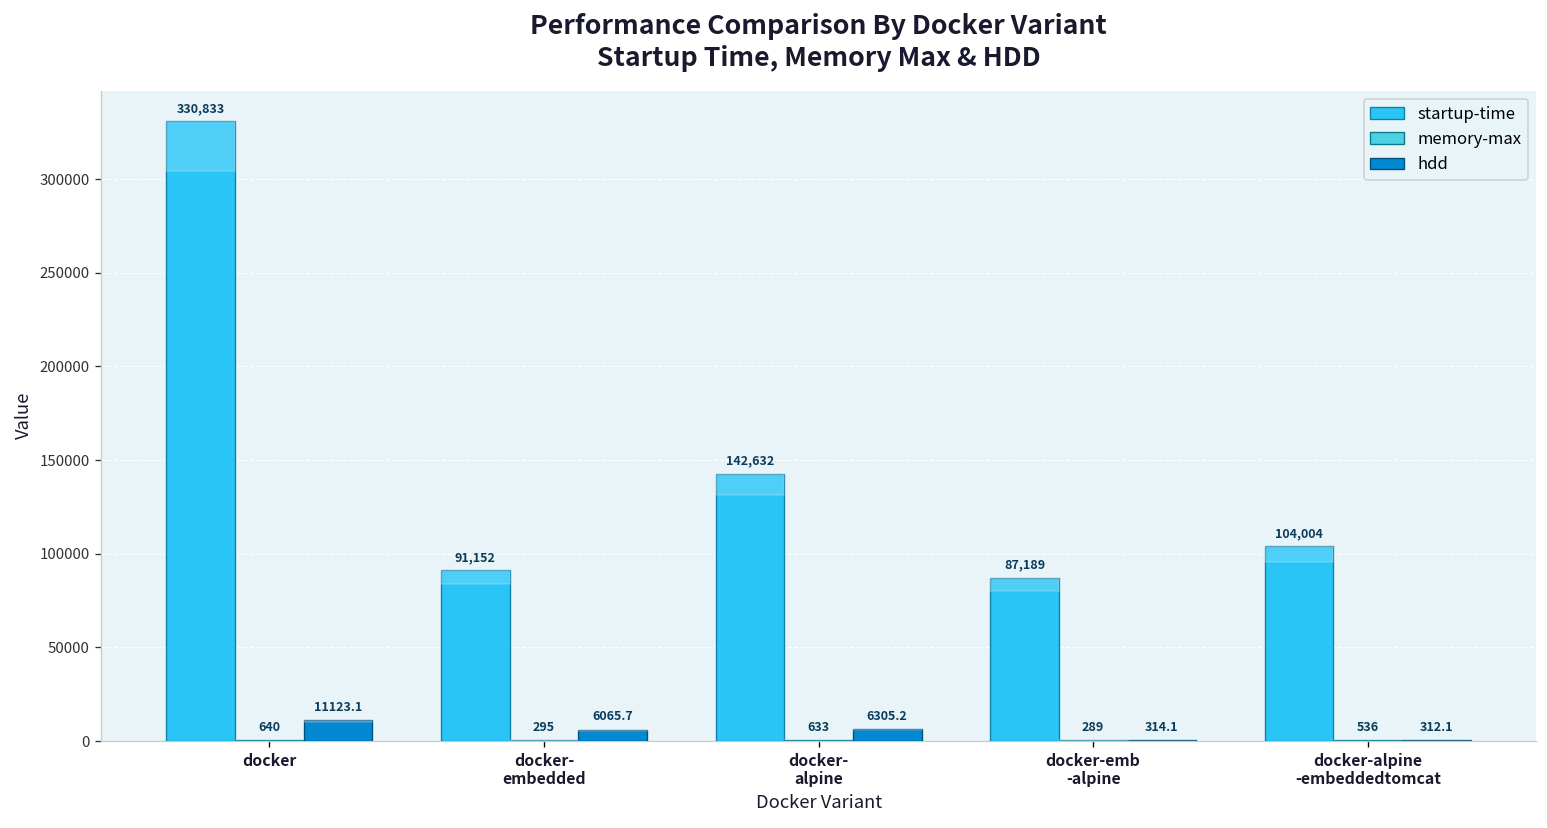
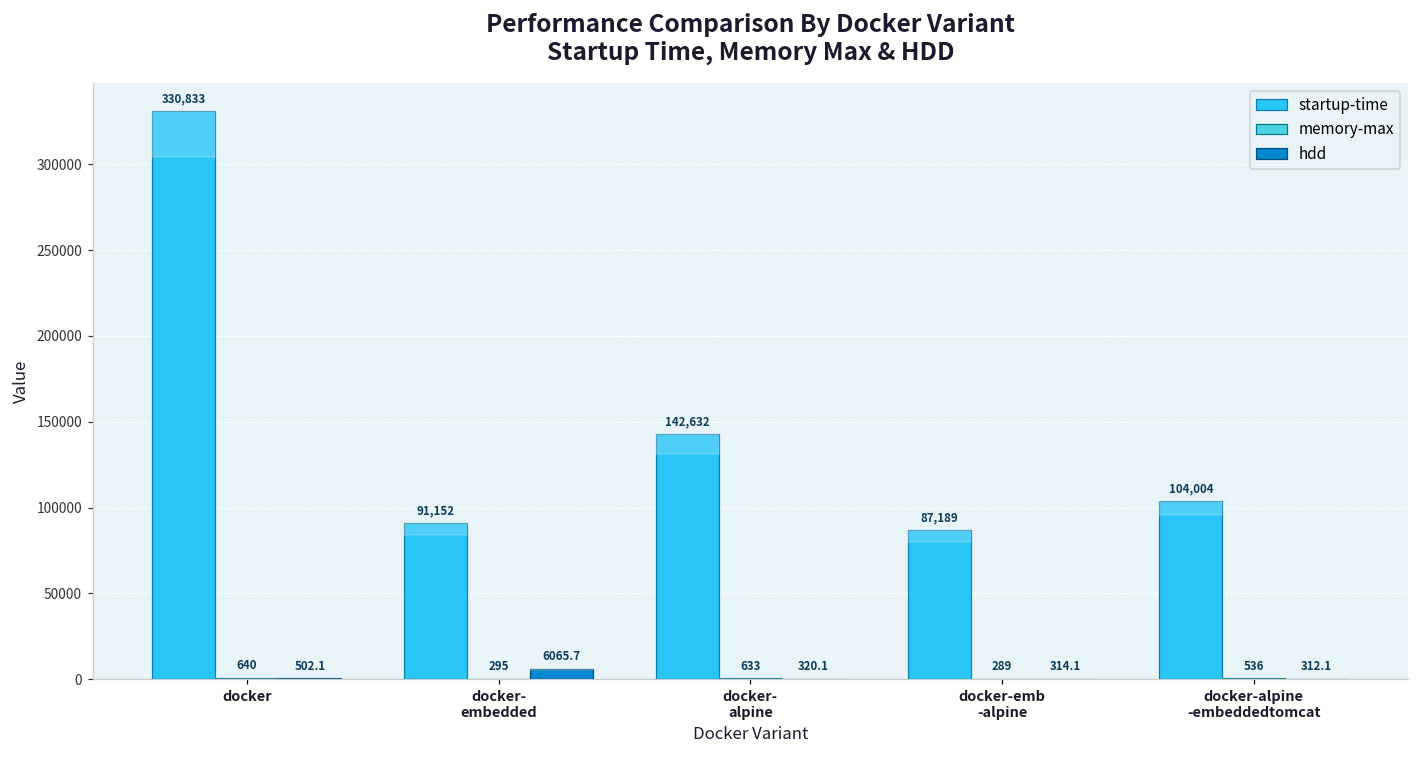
  {
    "hdd": {
-     "docker": 11123.1,
+     "docker": 502.1,
      "docker- embedded": 6065.7,
-     "docker- alpine": 6305.2,
+     "docker- alpine": 320.1,
      "docker-emb -alpine": 314.1,
      "docker-alpine -embeddedtomcat": 312.1
    }
  }
